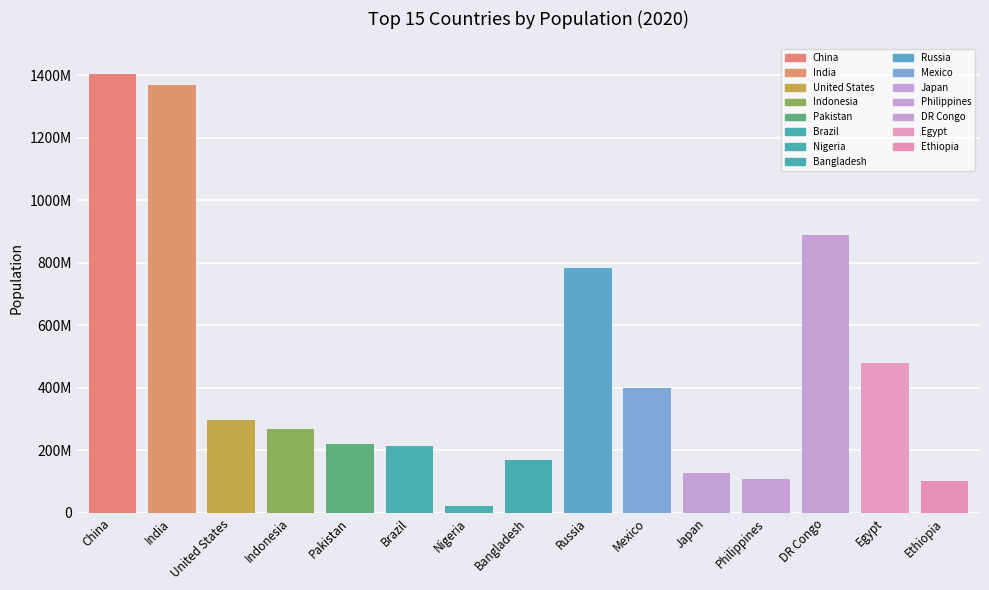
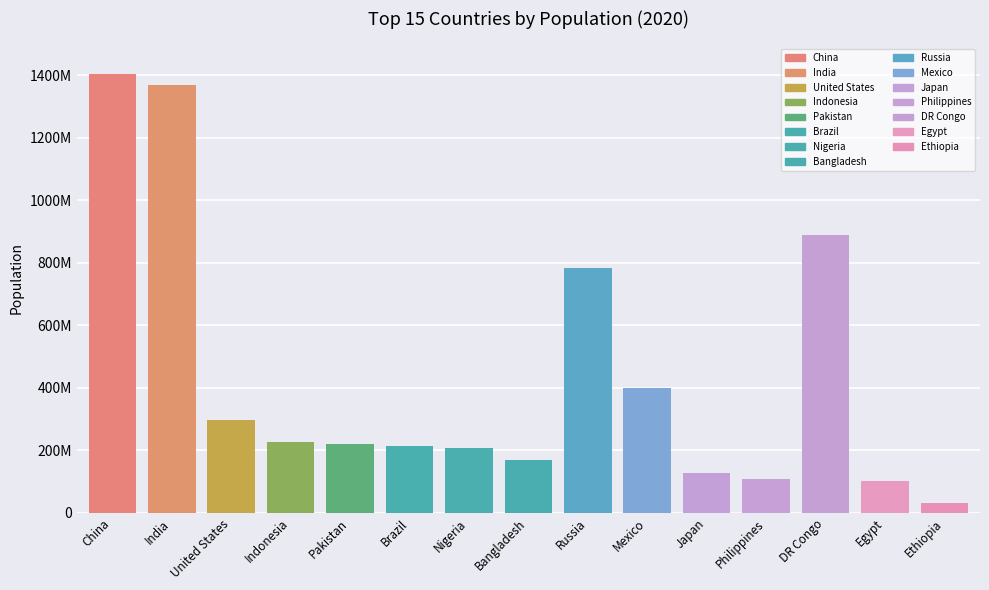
  {
    "China": 1410000000,
    "India": 1370000000,
    "United States": 300000000,
-   "Indonesia": 270000000,
+   "Indonesia": 230000000,
    "Pakistan": 220000000,
    "Brazil": 210000000,
-   "Nigeria": 20000000,
+   "Nigeria": 210000000,
    "Bangladesh": 170000000,
    "Russia": 780000000,
    "Mexico": 400000000,
    "Japan": 130000000,
    "Philippines": 110000000,
    "DR Congo": 890000000,
-   "Egypt": 480000000,
-   "Ethiopia": 100000000
+   "Egypt": 100000000,
+   "Ethiopia": 30000000
  }
